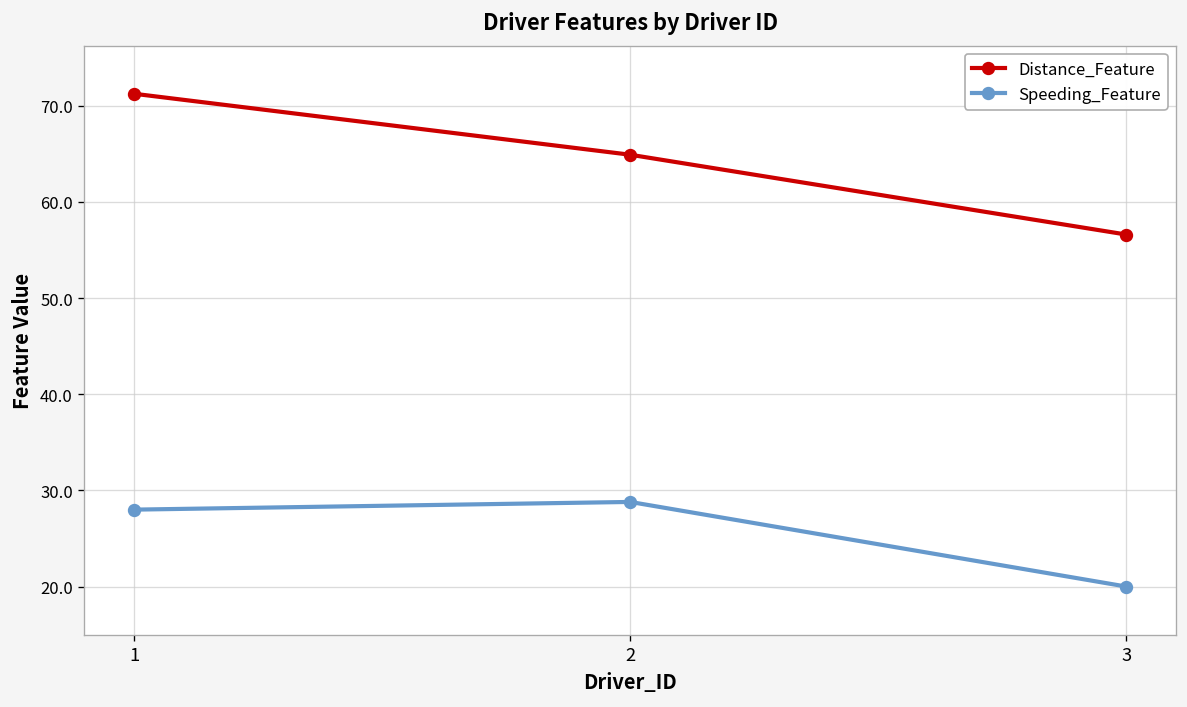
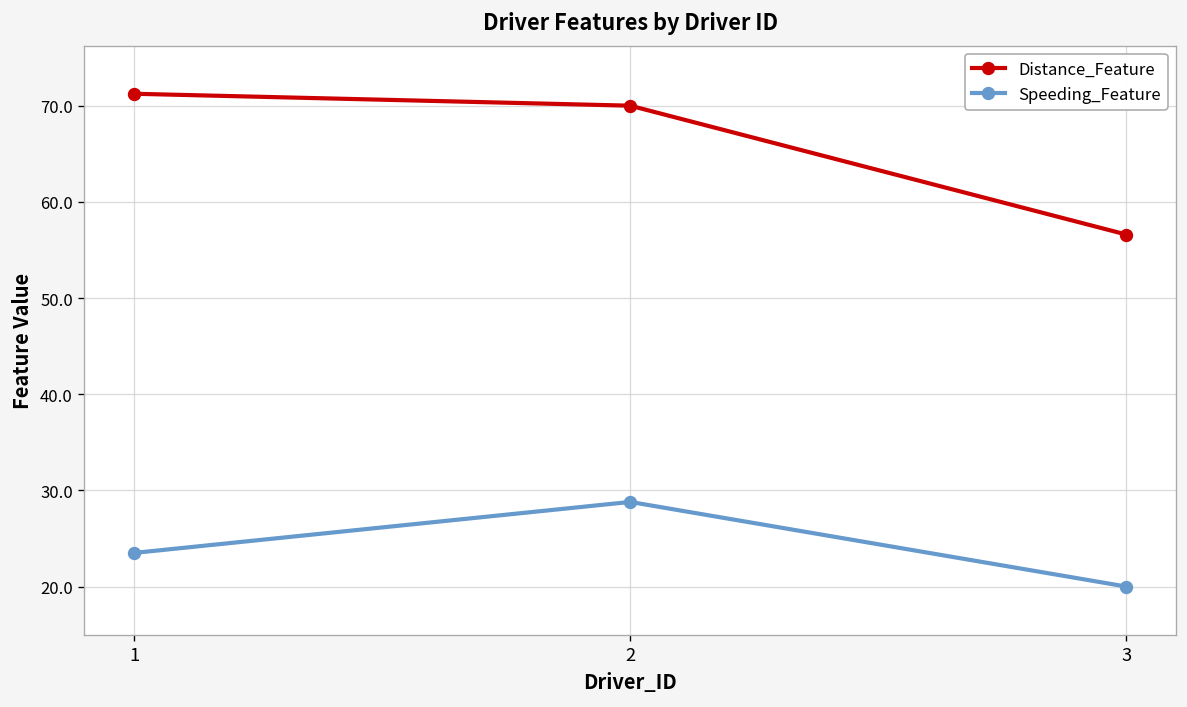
  {
    "Distance_Feature": {
      "1": 71,
-     "2": 65,
+     "2": 70,
      "3": 57
    },
    "Speeding_Feature": {
-     "1": 28,
+     "1": 24,
      "2": 29,
      "3": 20
    }
  }
